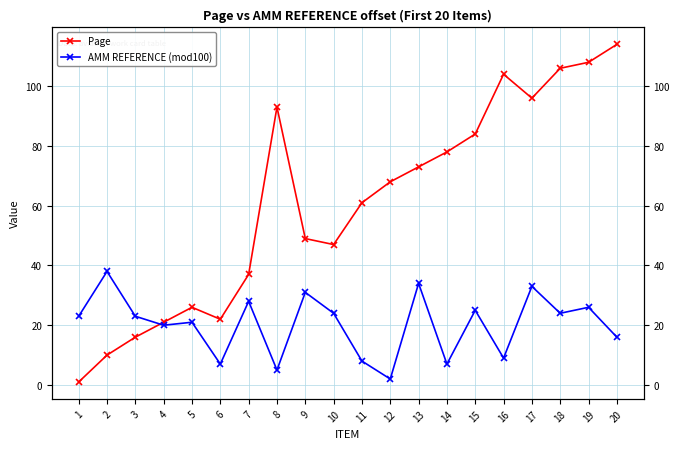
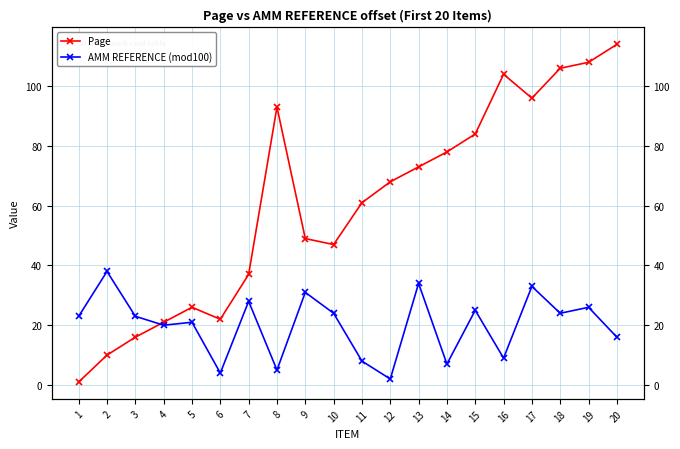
  {
    "Page": {
      "1": 1,
      "2": 10,
      "3": 16,
      "4": 21,
      "5": 26,
      "6": 22,
      "7": 37,
      "8": 93,
      "9": 49,
      "10": 47,
      "11": 61,
      "12": 68,
      "13": 73,
      "14": 78,
      "15": 84,
      "16": 104,
      "17": 96,
      "18": 106,
      "19": 108,
      "20": 114
    },
    "AMM REFERENCE (mod100)": {
      "1": 23,
      "2": 38,
      "3": 23,
      "4": 20,
      "5": 21,
-     "6": 7,
+     "6": 4,
      "7": 28,
      "8": 5,
      "9": 31,
      "10": 24,
      "11": 8,
      "12": 2,
      "13": 34,
      "14": 7,
      "15": 25,
      "16": 9,
      "17": 33,
      "18": 24,
      "19": 26,
      "20": 16
    }
  }
